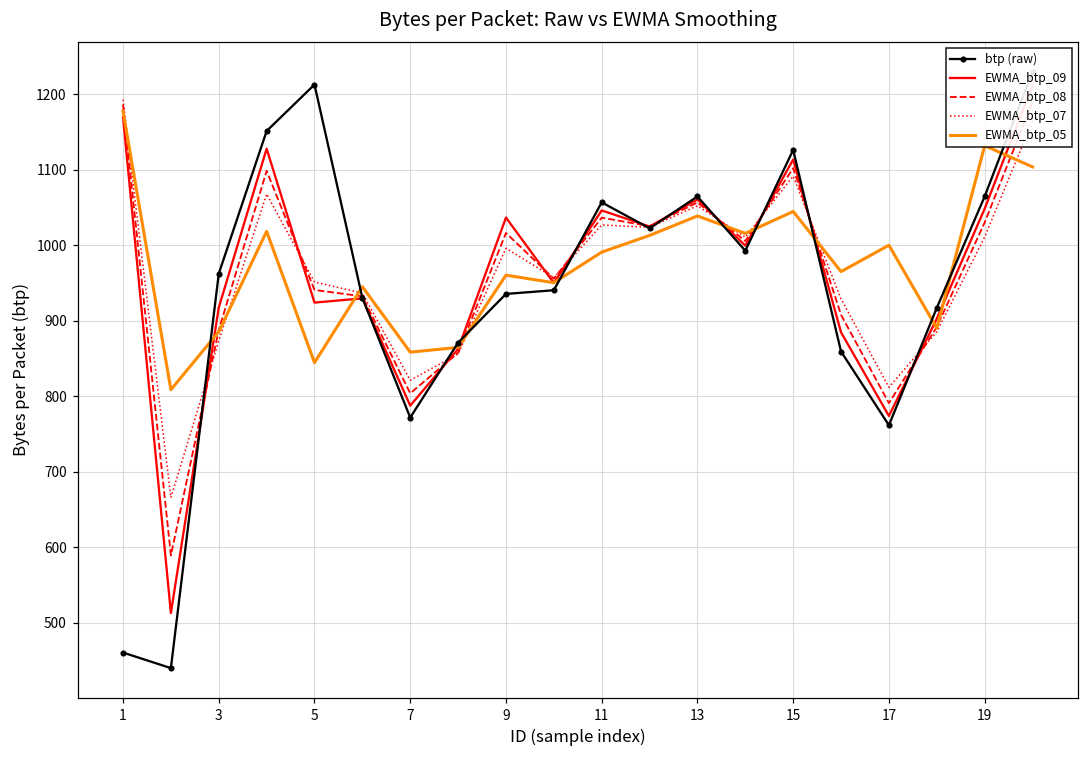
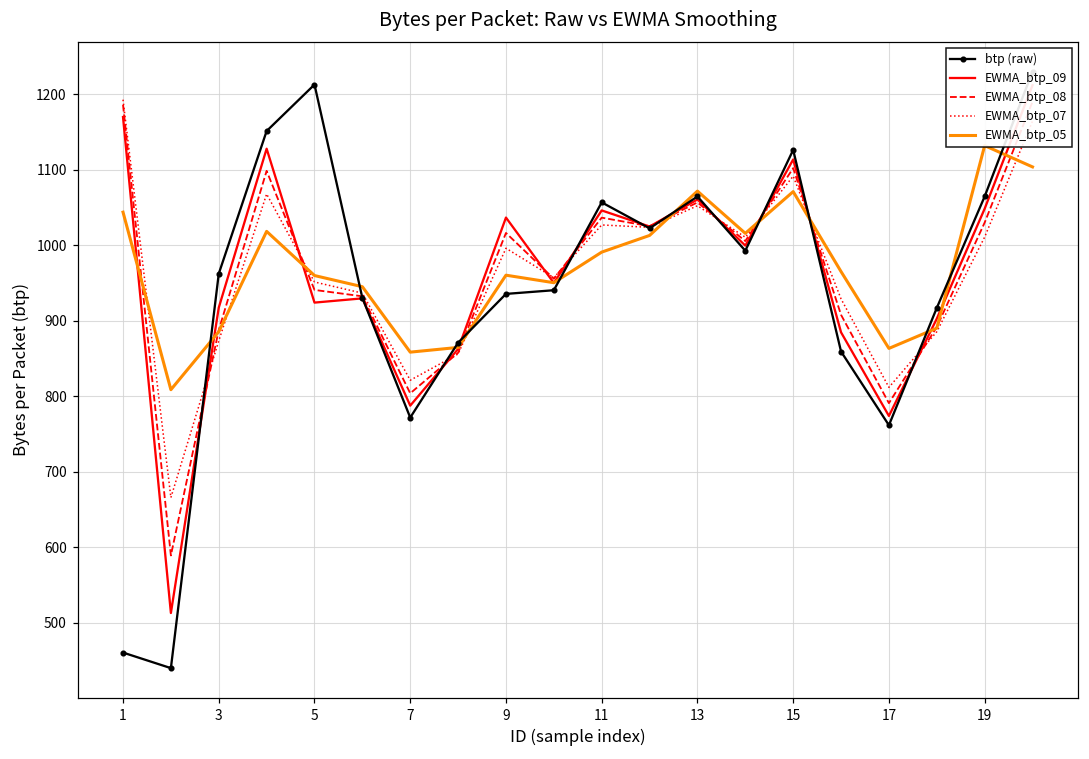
  {
    "btp (raw)": {
      "1": 460,
      "3": 960,
      "5": 1210,
      "7": 770,
      "9": 940,
      "11": 1060,
      "13": 1060,
      "15": 1130,
      "17": 760,
      "19": 1060
    },
    "EWMA_btp_05": {
-     "1": 1180,
-     "5": 840,
+     "1": 1040,
+     "5": 960,
      "7": 860,
      "9": 960,
      "11": 990,
-     "13": 1040,
-     "15": 1040,
-     "17": 1000,
+     "13": 1070,
+     "15": 1070,
+     "17": 860,
      "19": 1130
    }
  }
